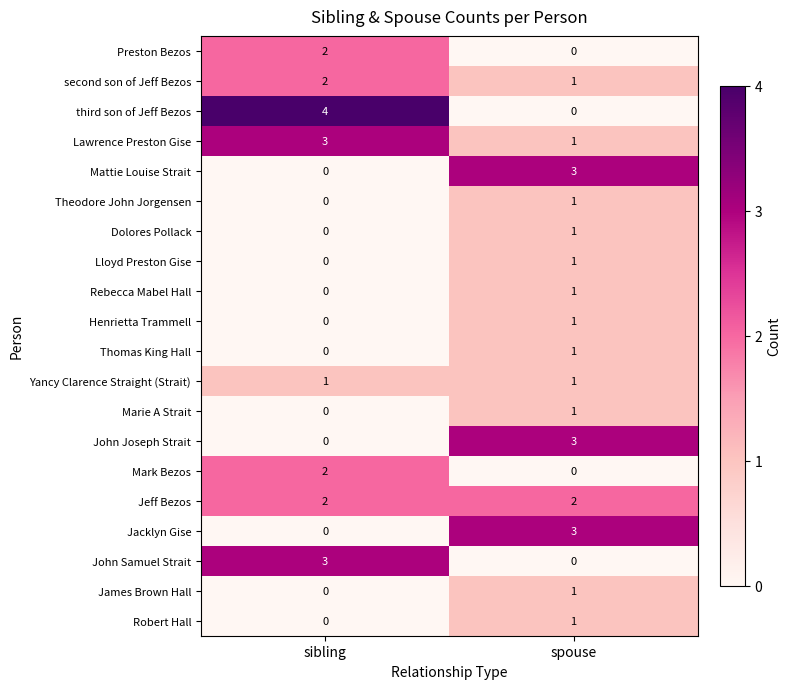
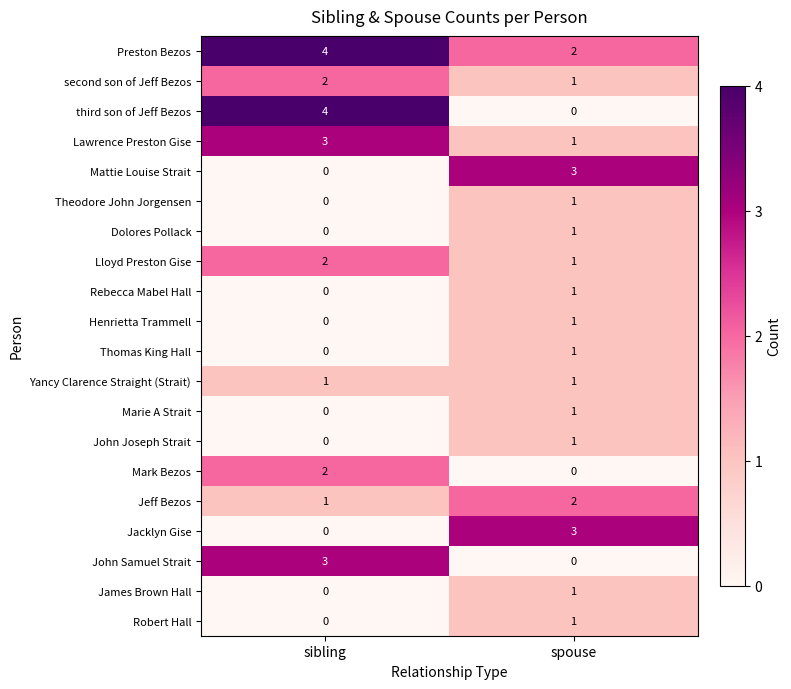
  {
    "Preston Bezos": {
-     "sibling": 2,
-     "spouse": 0
+     "sibling": 4,
+     "spouse": 2
    },
    "second son of Jeff Bezos": {
      "sibling": 2,
      "spouse": 1
    },
    "third son of Jeff Bezos": {
      "sibling": 4,
      "spouse": 0
    },
    "Lawrence Preston Gise": {
      "sibling": 3,
      "spouse": 1
    },
    "Mattie Louise Strait": {
      "sibling": 0,
      "spouse": 3
    },
    "Theodore John Jorgensen": {
      "sibling": 0,
      "spouse": 1
    },
    "Dolores Pollack": {
      "sibling": 0,
      "spouse": 1
    },
    "Lloyd Preston Gise": {
-     "sibling": 0,
+     "sibling": 2,
      "spouse": 1
    },
    "Rebecca Mabel Hall": {
      "sibling": 0,
      "spouse": 1
    },
    "Henrietta Trammell": {
      "sibling": 0,
      "spouse": 1
    },
    "Thomas King Hall": {
      "sibling": 0,
      "spouse": 1
    },
    "Yancy Clarence Straight (Strait)": {
      "sibling": 1,
      "spouse": 1
    },
    "Marie A Strait": {
      "sibling": 0,
      "spouse": 1
    },
    "John Joseph Strait": {
      "sibling": 0,
-     "spouse": 3
+     "spouse": 1
    },
    "Mark Bezos": {
      "sibling": 2,
      "spouse": 0
    },
    "Jeff Bezos": {
-     "sibling": 2,
+     "sibling": 1,
      "spouse": 2
    },
    "Jacklyn Gise": {
      "sibling": 0,
      "spouse": 3
    },
    "John Samuel Strait": {
      "sibling": 3,
      "spouse": 0
    },
    "James Brown Hall": {
      "sibling": 0,
      "spouse": 1
    },
    "Robert Hall": {
      "sibling": 0,
      "spouse": 1
    }
  }
